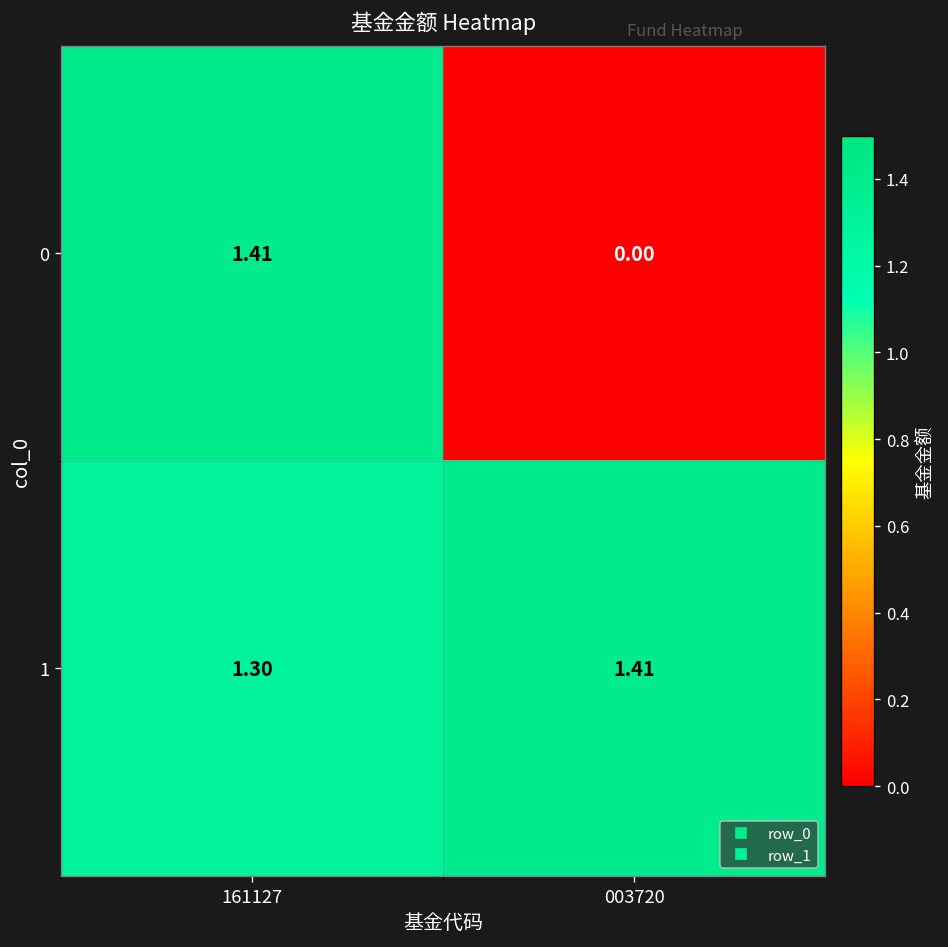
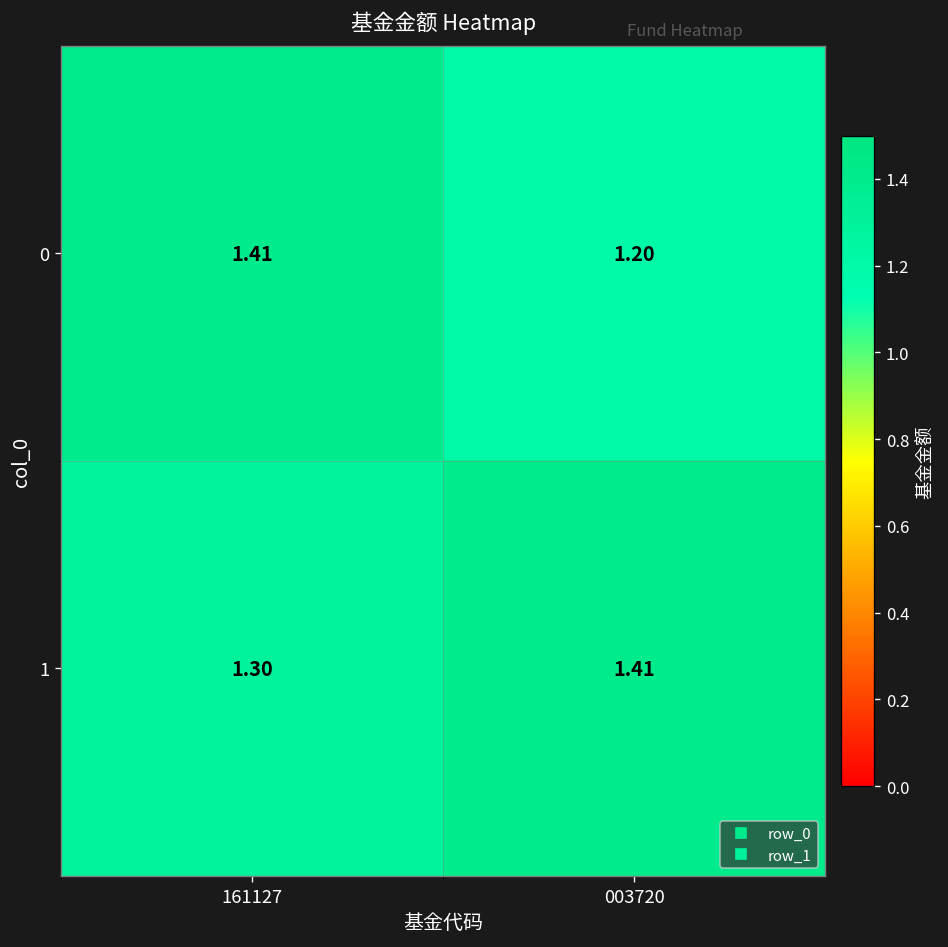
  {
    "0": {
      "161127": 1.41,
-     "003720": 0.00
+     "003720": 1.20
    },
    "1": {
      "161127": 1.30,
      "003720": 1.41
    }
  }
